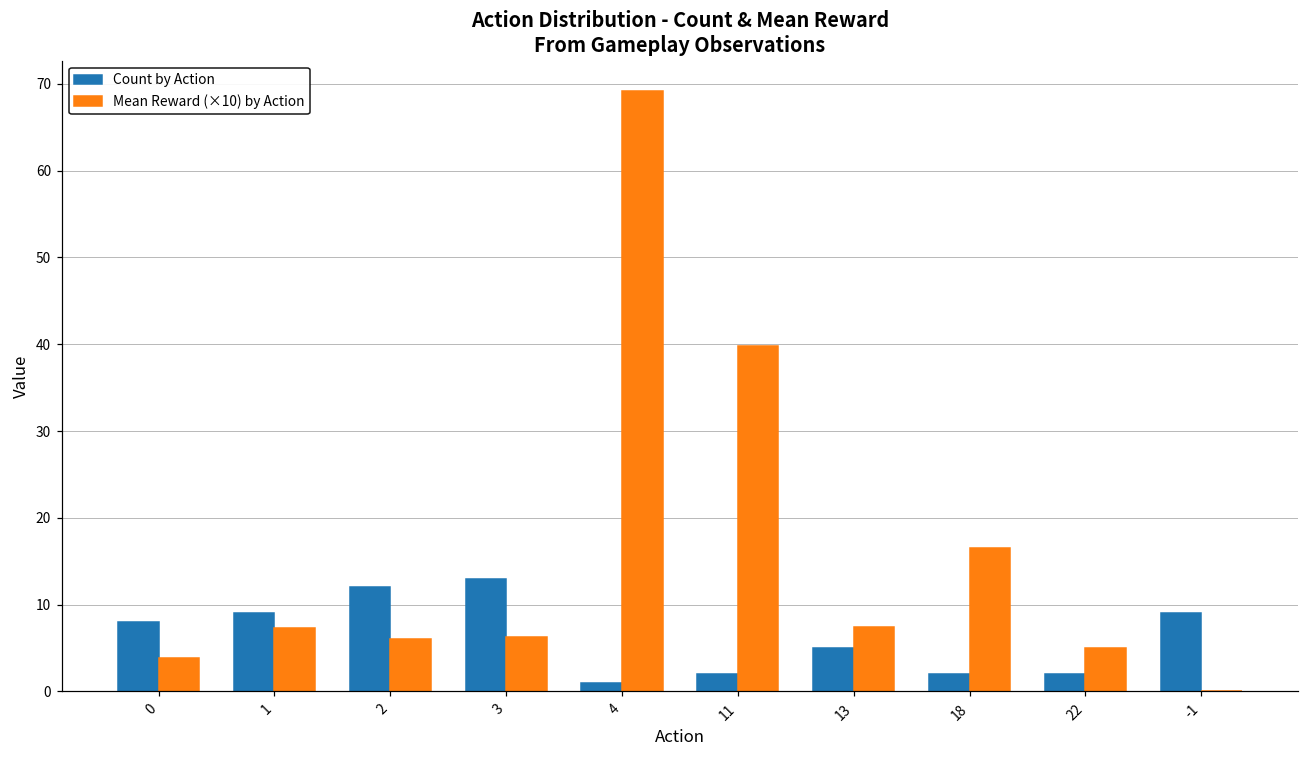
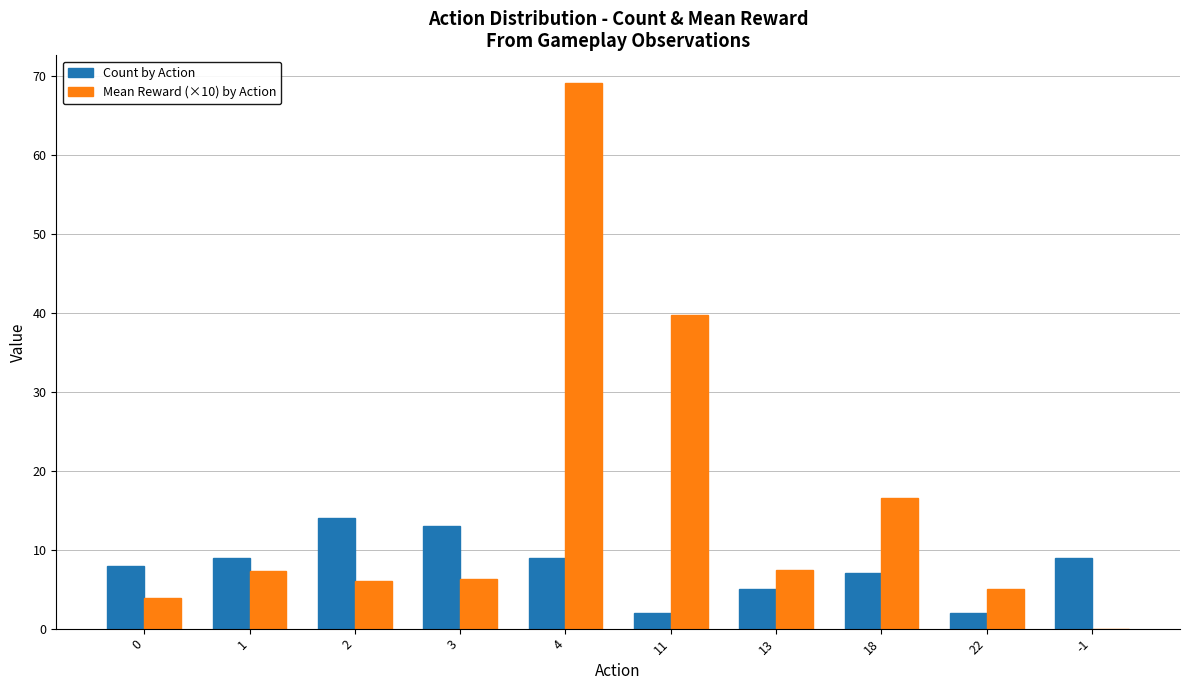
  {
    "Count by Action": {
      "0": 8,
      "1": 9,
-     "2": 12,
+     "2": 14,
      "3": 13,
-     "4": 1,
+     "4": 9,
      "11": 2,
      "13": 5,
-     "18": 2,
+     "18": 7,
      "22": 2,
      "-1": 9
    },
    "Mean Reward (×10) by Action": {
      "0": 4,
      "1": 7,
      "2": 6,
      "3": 6,
      "4": 69,
      "11": 40,
      "13": 7,
      "18": 17,
      "22": 5,
      "-1": 0
    }
  }
